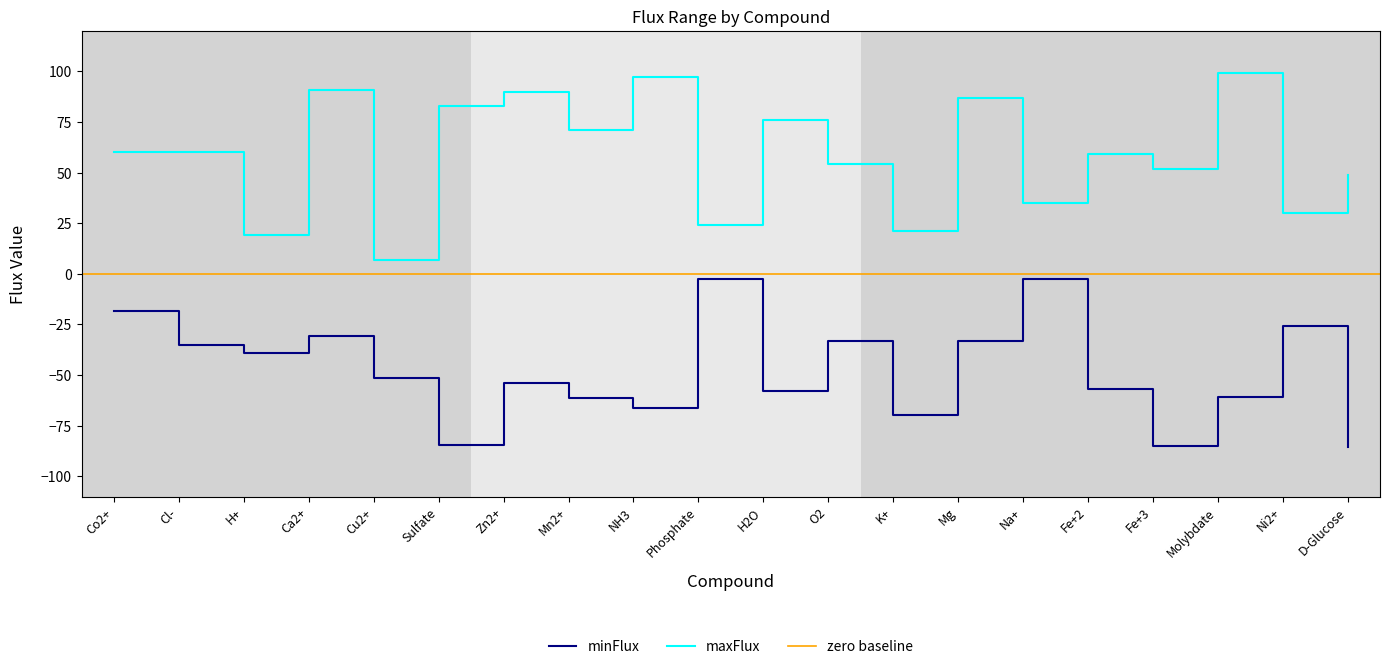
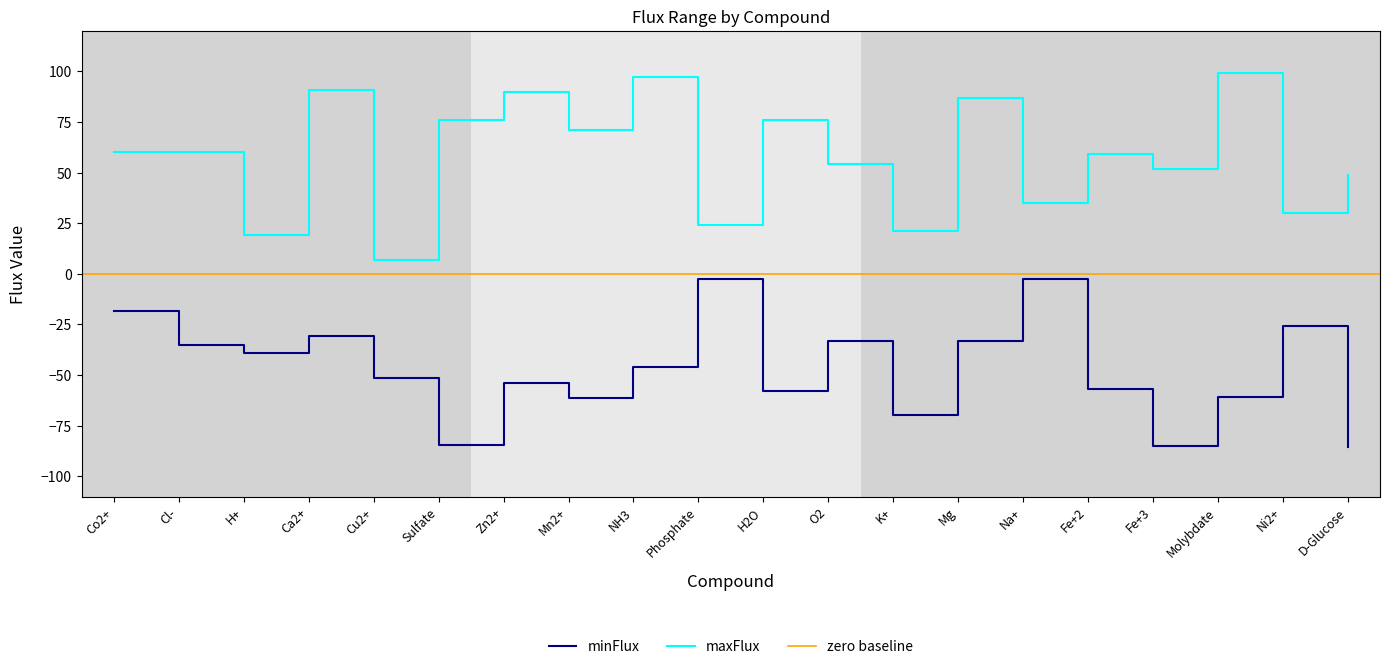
  {
    "minFlux": {
      "Co2+": -18,
      "Cl-": -35,
      "H+": -39,
      "Ca2+": -31,
      "Cu2+": -51,
      "Sulfate": -85,
      "Zn2+": -54,
      "Mn2+": -62,
-     "NH3": -66,
+     "NH3": -46,
      "Phosphate": -3,
      "H2O": -58,
      "O2": -33,
      "K+": -69,
      "Mg": -33,
      "Na+": -2,
      "Fe+2": -57,
      "Fe+3": -85,
      "Molybdate": -61,
      "Ni2+": -26,
      "D-Glucose": -85
    },
    "maxFlux": {
      "Co2+": 60,
      "Cl-": 60,
      "H+": 19,
      "Ca2+": 91,
      "Cu2+": 7,
-     "Sulfate": 83,
+     "Sulfate": 76,
      "Zn2+": 90,
      "Mn2+": 71,
      "NH3": 97,
      "Phosphate": 24,
      "H2O": 76,
      "O2": 54,
      "K+": 21,
      "Mg": 87,
      "Na+": 35,
      "Fe+2": 59,
      "Fe+3": 52,
      "Molybdate": 99,
      "Ni2+": 30,
      "D-Glucose": 49
    }
  }
